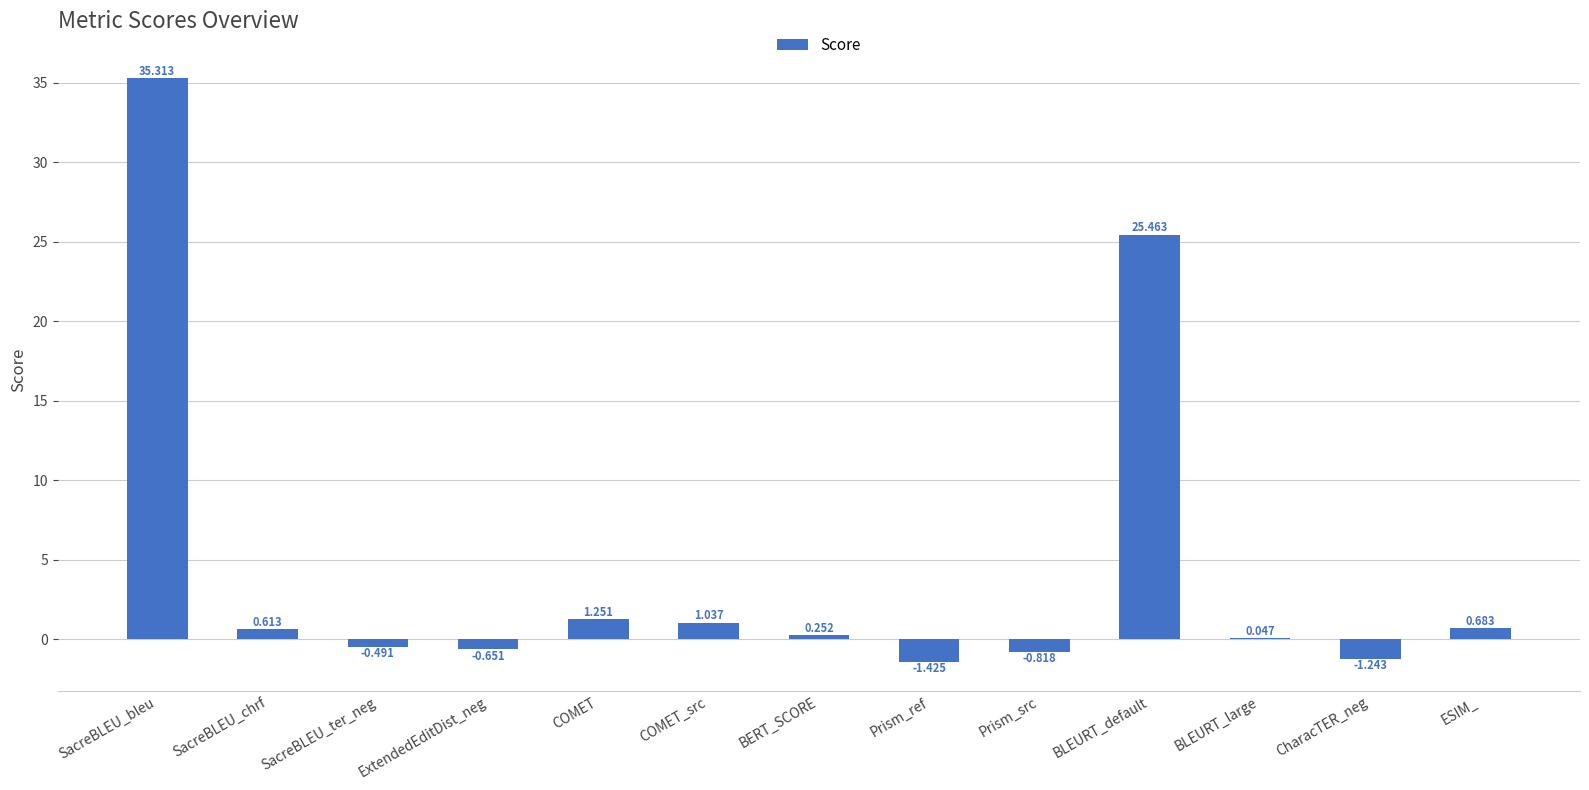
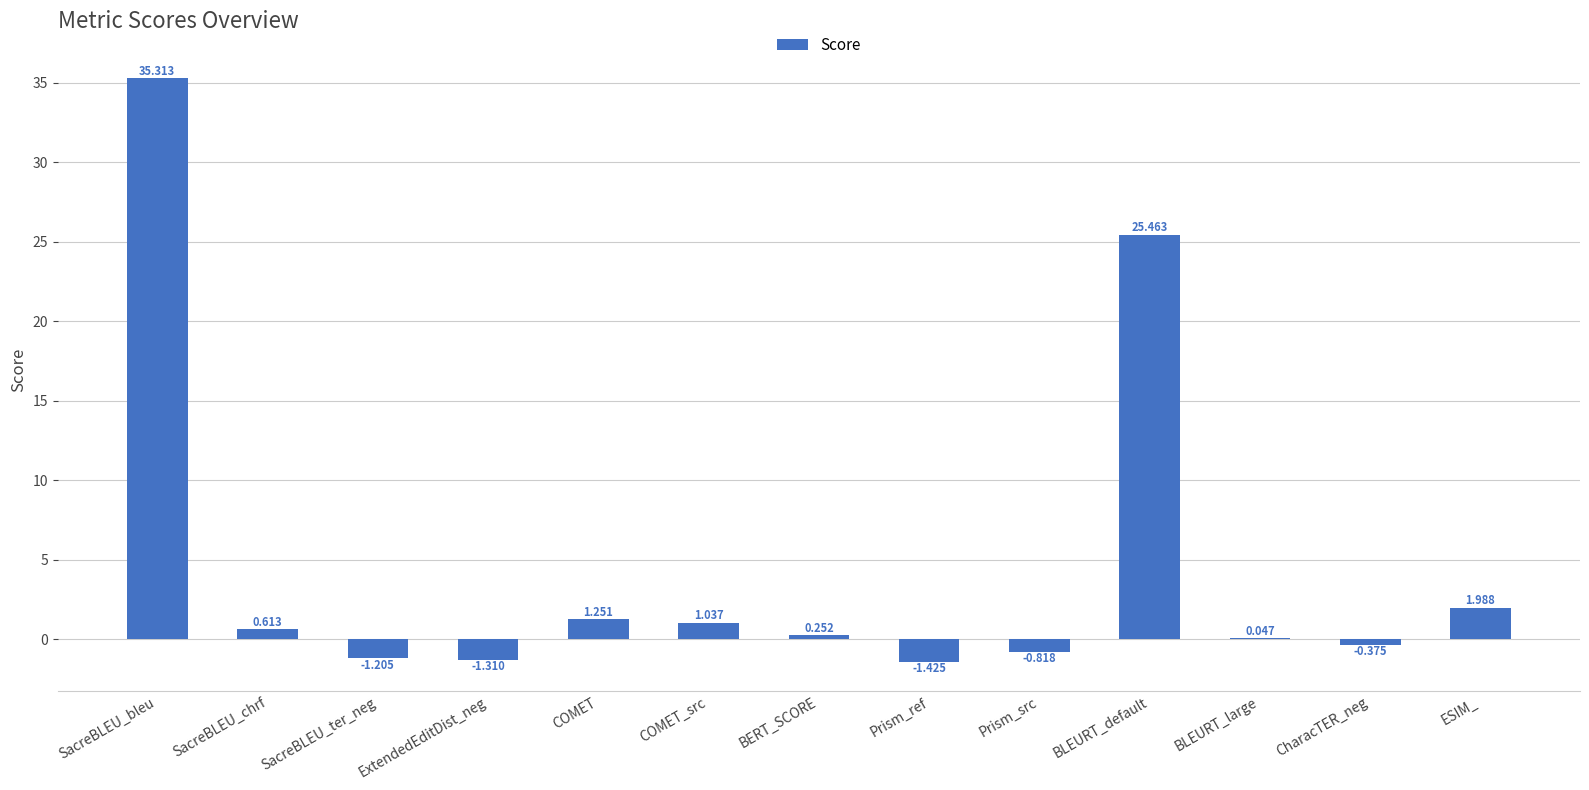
  {
    "SacreBLEU_bleu": 35.313,
    "SacreBLEU_chrf": 0.613,
-   "SacreBLEU_ter_neg": -0.491,
-   "ExtendedEditDist_neg": -0.651,
+   "SacreBLEU_ter_neg": -1.205,
+   "ExtendedEditDist_neg": -1.310,
    "COMET": 1.251,
    "COMET_src": 1.037,
    "BERT_SCORE": 0.252,
    "Prism_ref": -1.425,
    "Prism_src": -0.818,
    "BLEURT_default": 25.463,
    "BLEURT_large": 0.047,
-   "CharacTER_neg": -1.243,
-   "ESIM_": 0.683
+   "CharacTER_neg": -0.375,
+   "ESIM_": 1.988
  }
